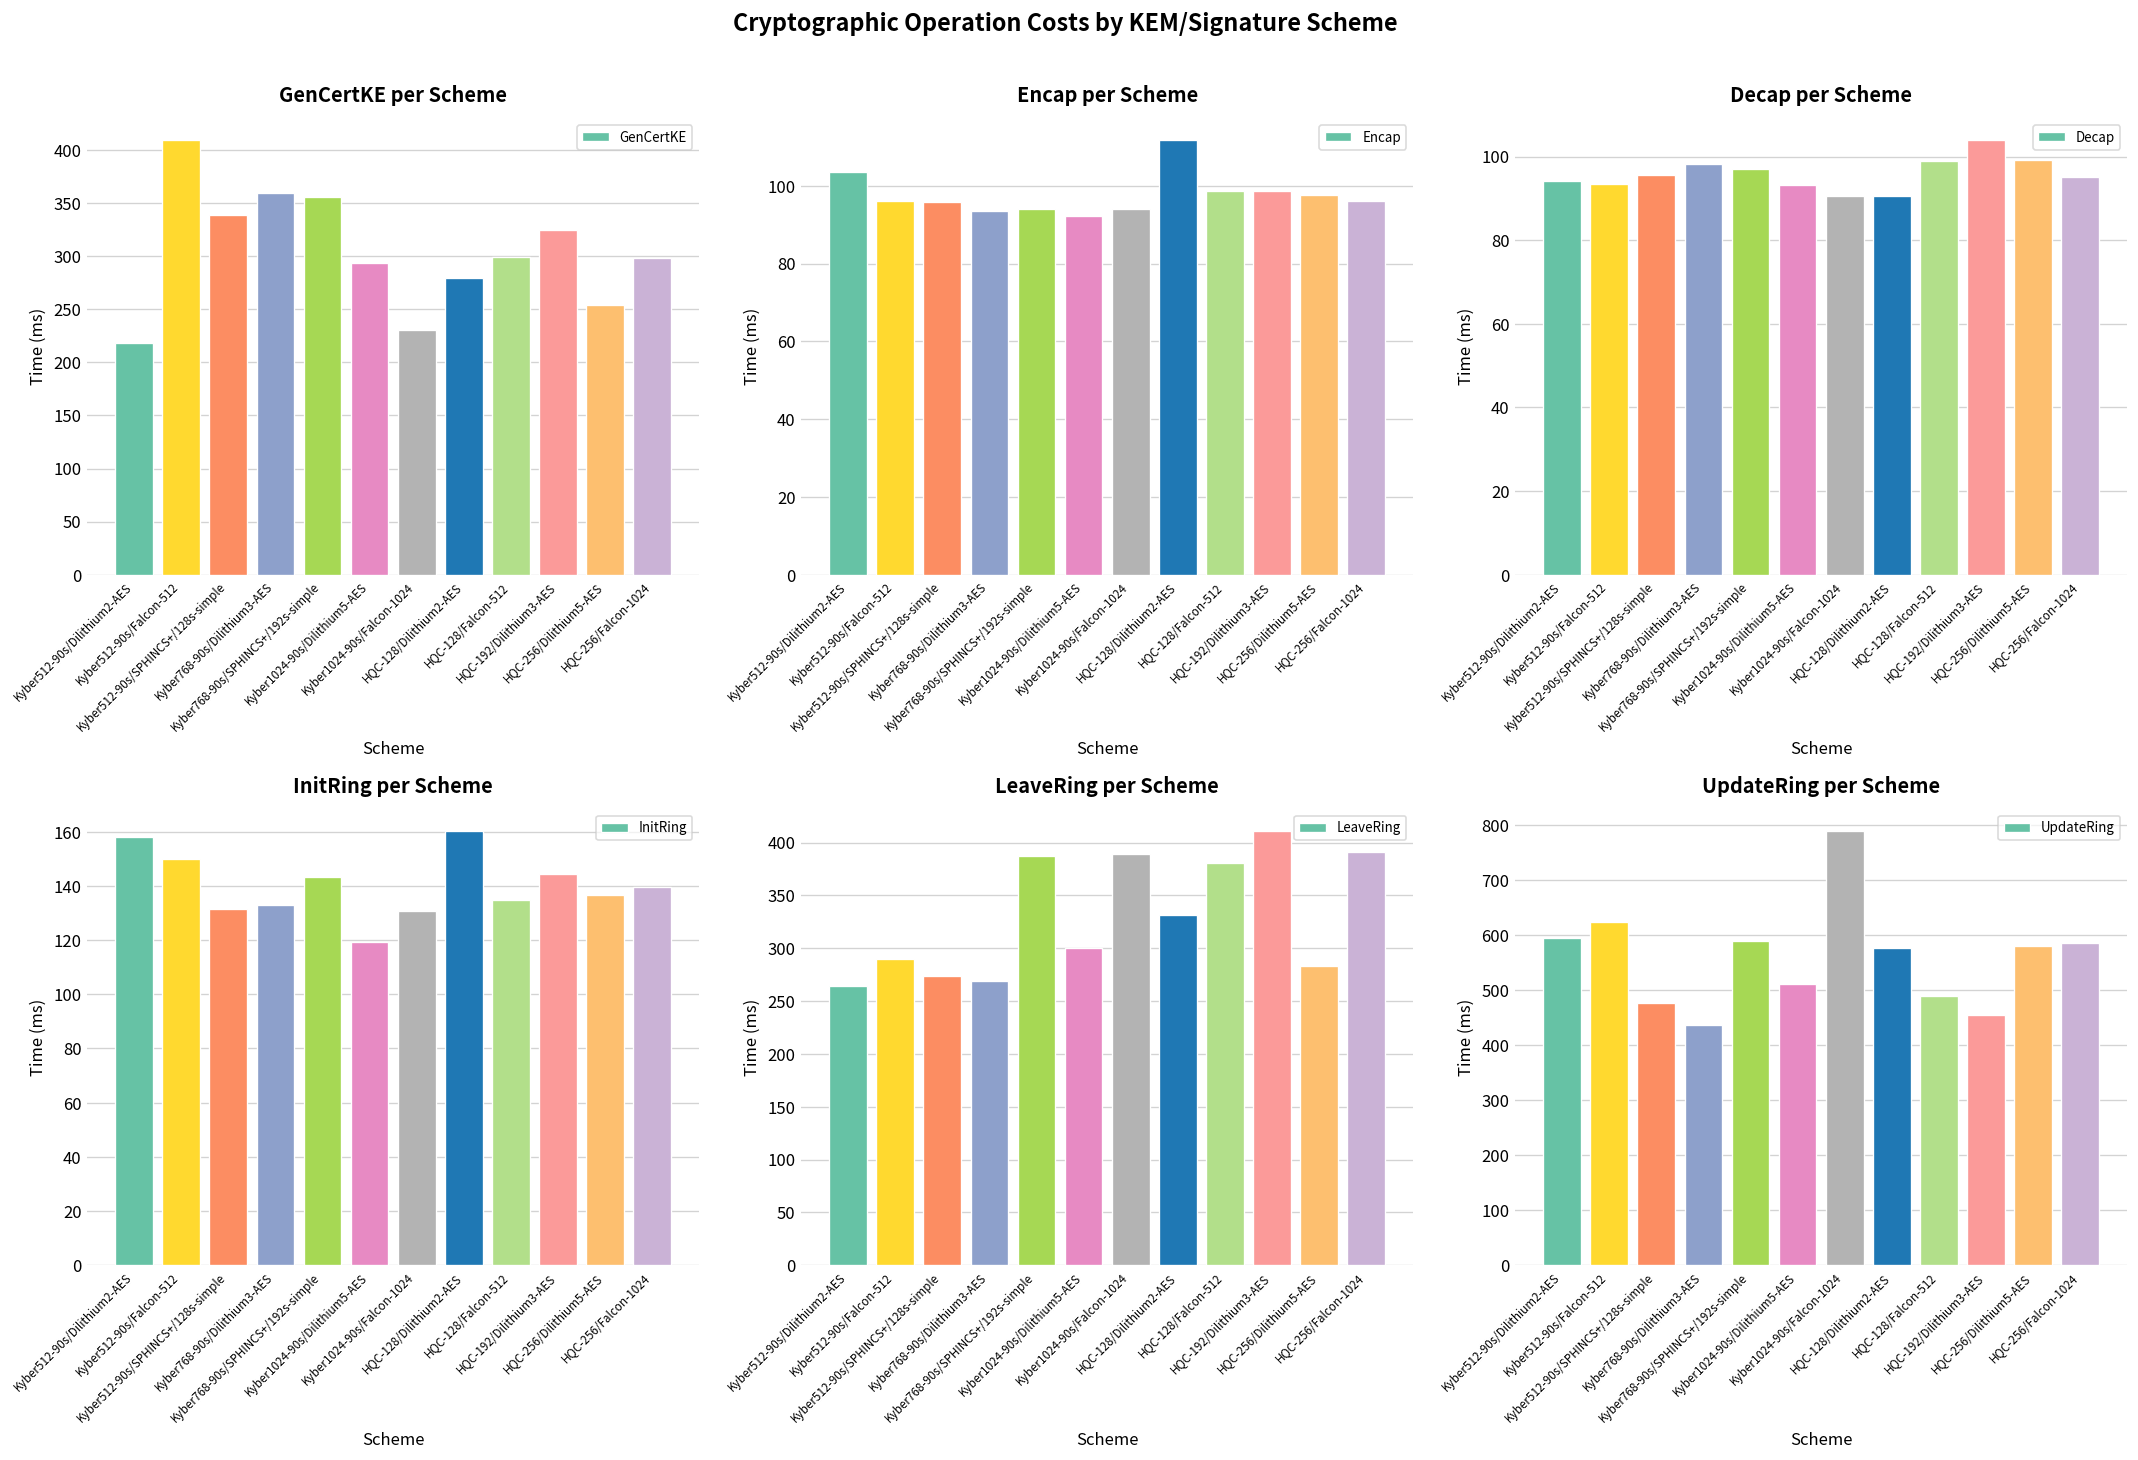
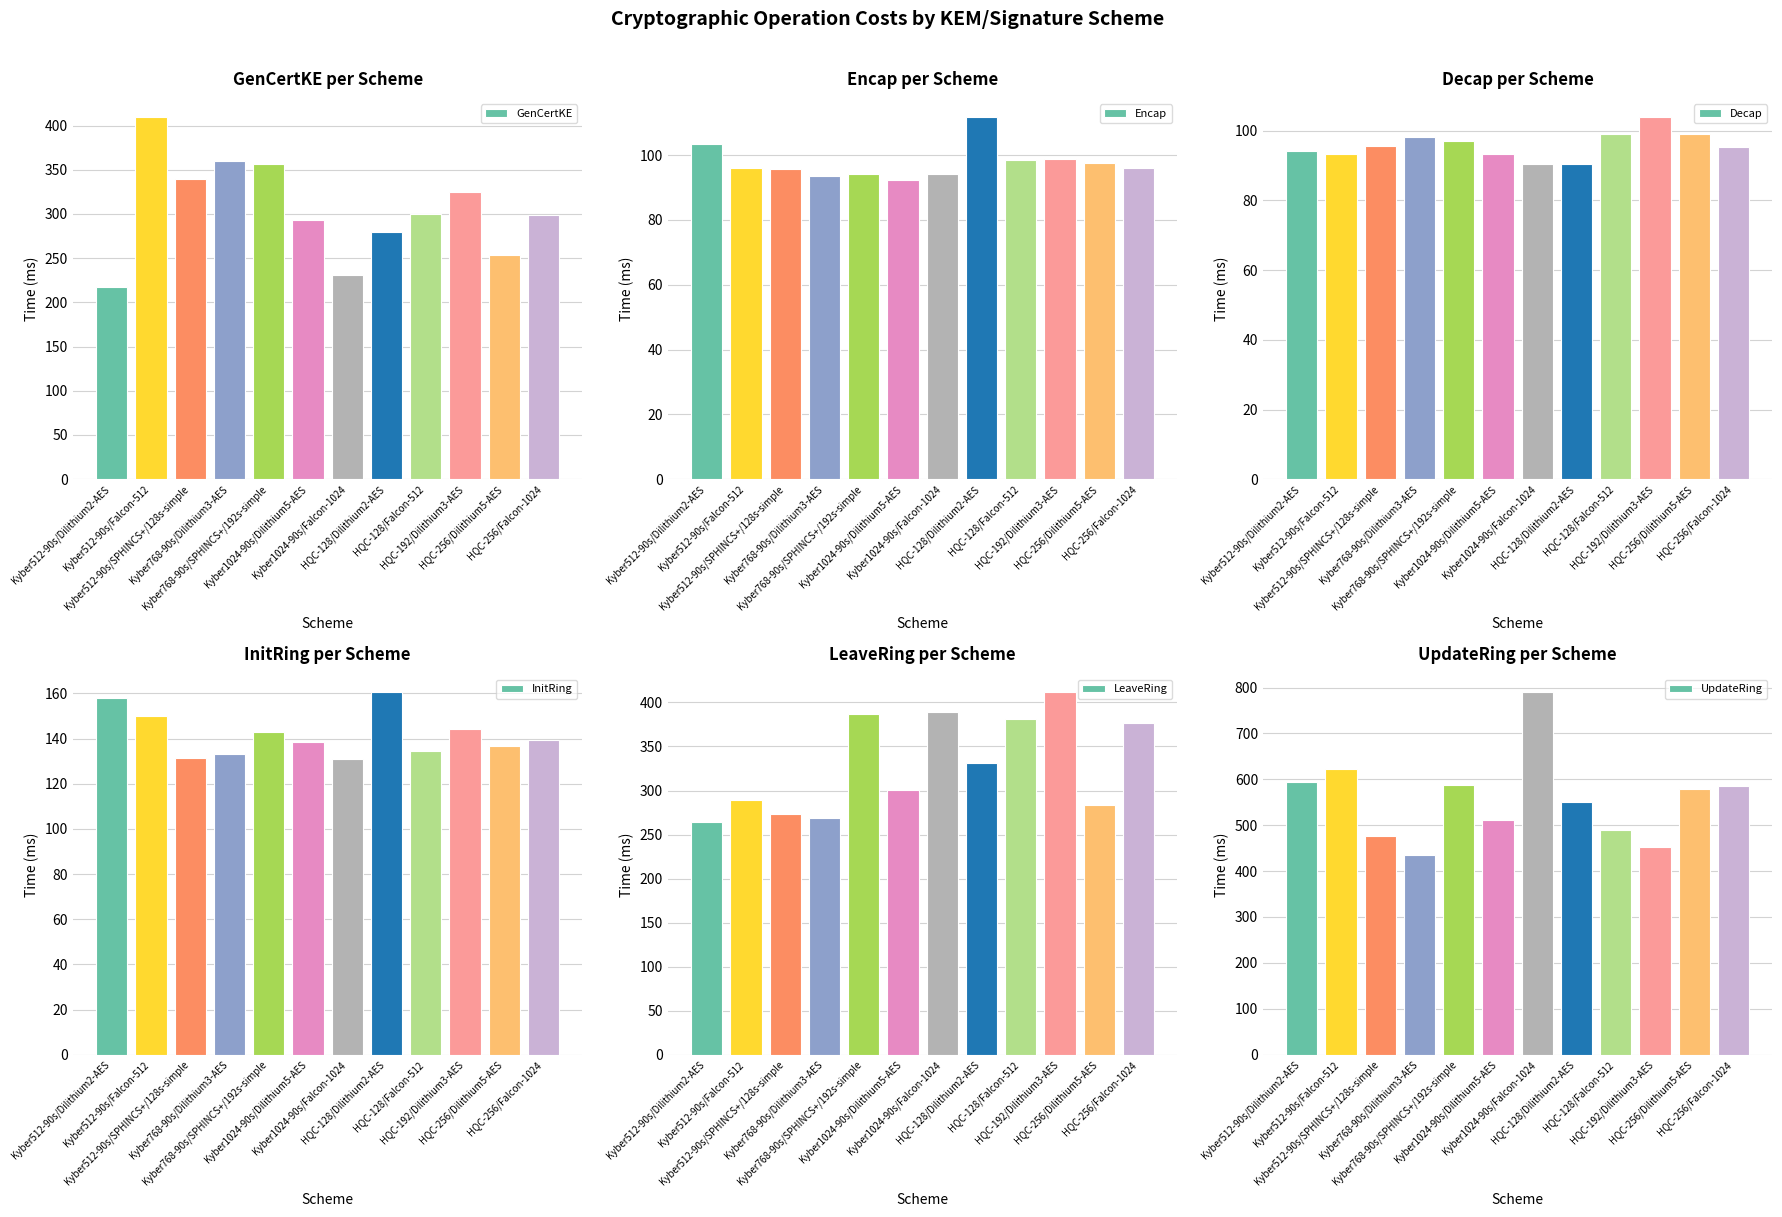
  {
    "GenCertKE per Scheme": {
      "Kyber512-90s/Dilithium2-AES": 220,
      "Kyber512-90s/Falcon-512": 410,
      "Kyber512-90s/SPHINCS+/128s-simple": 340,
      "Kyber768-90s/Dilithium3-AES": 360,
      "Kyber768-90s/SPHINCS+/192s-simple": 360,
      "Kyber1024-90s/Dilithium5-AES": 290,
      "Kyber1024-90s/Falcon-1024": 230,
      "HQC-128/Dilithium2-AES": 280,
      "HQC-128/Falcon-512": 300,
      "HQC-192/Dilithium3-AES": 320,
      "HQC-256/Dilithium5-AES": 250,
      "HQC-256/Falcon-1024": 300
    },
    "Encap per Scheme": {
      "Kyber512-90s/Dilithium2-AES": 103,
      "Kyber512-90s/Falcon-512": 96,
      "Kyber512-90s/SPHINCS+/128s-simple": 96,
      "Kyber768-90s/Dilithium3-AES": 93,
      "Kyber768-90s/SPHINCS+/192s-simple": 94,
      "Kyber1024-90s/Dilithium5-AES": 92,
      "Kyber1024-90s/Falcon-1024": 94,
      "HQC-128/Dilithium2-AES": 112,
      "HQC-128/Falcon-512": 99,
      "HQC-192/Dilithium3-AES": 99,
      "HQC-256/Dilithium5-AES": 98,
      "HQC-256/Falcon-1024": 96
    },
    "Decap per Scheme": {
      "Kyber512-90s/Dilithium2-AES": 94,
      "Kyber512-90s/Falcon-512": 93,
      "Kyber512-90s/SPHINCS+/128s-simple": 96,
      "Kyber768-90s/Dilithium3-AES": 98,
      "Kyber768-90s/SPHINCS+/192s-simple": 97,
      "Kyber1024-90s/Dilithium5-AES": 93,
      "Kyber1024-90s/Falcon-1024": 91,
      "HQC-128/Dilithium2-AES": 90,
      "HQC-128/Falcon-512": 99,
      "HQC-192/Dilithium3-AES": 104,
      "HQC-256/Dilithium5-AES": 99,
      "HQC-256/Falcon-1024": 95
    },
    "InitRing per Scheme": {
      "Kyber512-90s/Dilithium2-AES": 158,
      "Kyber512-90s/Falcon-512": 150,
      "Kyber512-90s/SPHINCS+/128s-simple": 131,
      "Kyber768-90s/Dilithium3-AES": 133,
      "Kyber768-90s/SPHINCS+/192s-simple": 143,
-     "Kyber1024-90s/Dilithium5-AES": 119,
+     "Kyber1024-90s/Dilithium5-AES": 138,
      "Kyber1024-90s/Falcon-1024": 131,
      "HQC-128/Dilithium2-AES": 160,
      "HQC-128/Falcon-512": 135,
      "HQC-192/Dilithium3-AES": 144,
      "HQC-256/Dilithium5-AES": 137,
      "HQC-256/Falcon-1024": 139
    },
    "LeaveRing per Scheme": {
      "Kyber512-90s/Dilithium2-AES": 260,
      "Kyber512-90s/Falcon-512": 290,
      "Kyber512-90s/SPHINCS+/128s-simple": 270,
      "Kyber768-90s/Dilithium3-AES": 270,
      "Kyber768-90s/SPHINCS+/192s-simple": 390,
      "Kyber1024-90s/Dilithium5-AES": 300,
      "Kyber1024-90s/Falcon-1024": 390,
      "HQC-128/Dilithium2-AES": 330,
      "HQC-128/Falcon-512": 380,
      "HQC-192/Dilithium3-AES": 410,
      "HQC-256/Dilithium5-AES": 280,
-     "HQC-256/Falcon-1024": 390
+     "HQC-256/Falcon-1024": 380
    },
    "UpdateRing per Scheme": {
      "Kyber512-90s/Dilithium2-AES": 590,
      "Kyber512-90s/Falcon-512": 620,
      "Kyber512-90s/SPHINCS+/128s-simple": 480,
      "Kyber768-90s/Dilithium3-AES": 440,
      "Kyber768-90s/SPHINCS+/192s-simple": 590,
      "Kyber1024-90s/Dilithium5-AES": 510,
      "Kyber1024-90s/Falcon-1024": 790,
-     "HQC-128/Dilithium2-AES": 580,
+     "HQC-128/Dilithium2-AES": 550,
      "HQC-128/Falcon-512": 490,
      "HQC-192/Dilithium3-AES": 450,
      "HQC-256/Dilithium5-AES": 580,
      "HQC-256/Falcon-1024": 580
    }
  }
